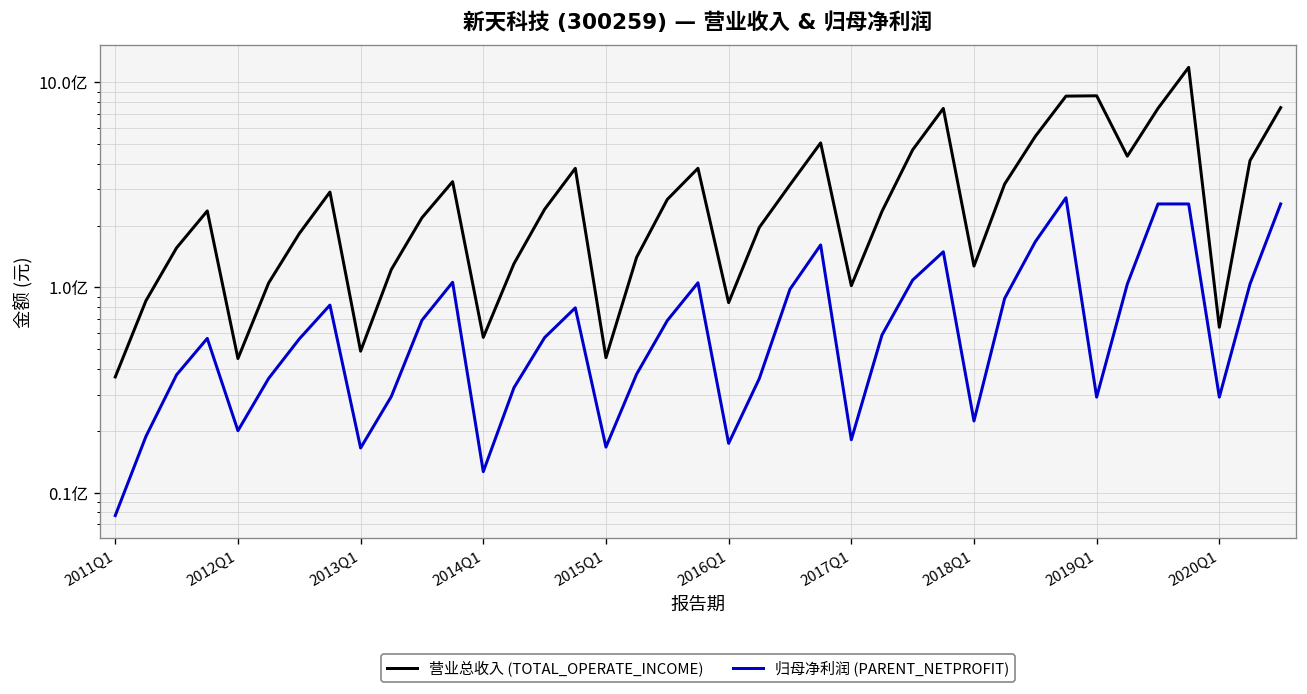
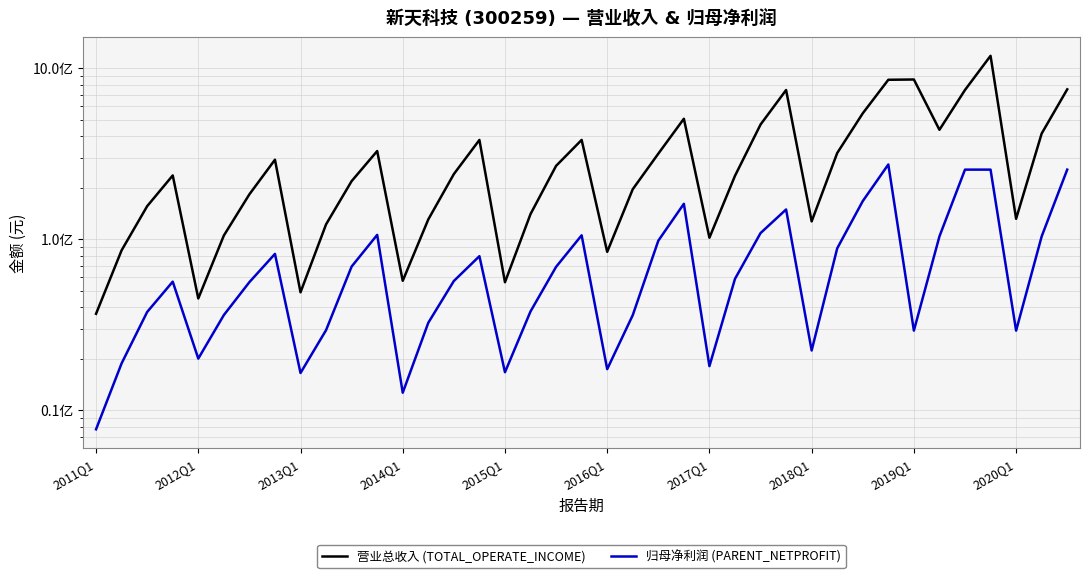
  {
    "营业总收入 (TOTAL_OPERATE_INCOME)": {
      "2011Q1": "0.37亿",
      "2012Q1": "0.45亿",
      "2013Q1": "0.49亿",
      "2014Q1": "0.57亿",
-     "2015Q1": "0.45亿",
+     "2015Q1": "0.56亿",
      "2016Q1": "0.8亿",
      "2017Q1": "1.0亿",
      "2018Q1": "1.3亿",
      "2019Q1": "9亿",
-     "2020Q1": "0.64亿"
+     "2020Q1": "1.3亿"
    },
    "归母净利润 (PARENT_NETPROFIT)": {
      "2011Q1": "0.08亿",
      "2012Q1": "0.20亿",
      "2013Q1": "0.16亿",
      "2014Q1": "0.13亿",
      "2015Q1": "0.17亿",
      "2016Q1": "0.17亿",
      "2017Q1": "0.18亿",
      "2018Q1": "0.22亿",
      "2019Q1": "0.29亿",
      "2020Q1": "0.29亿"
    }
  }
